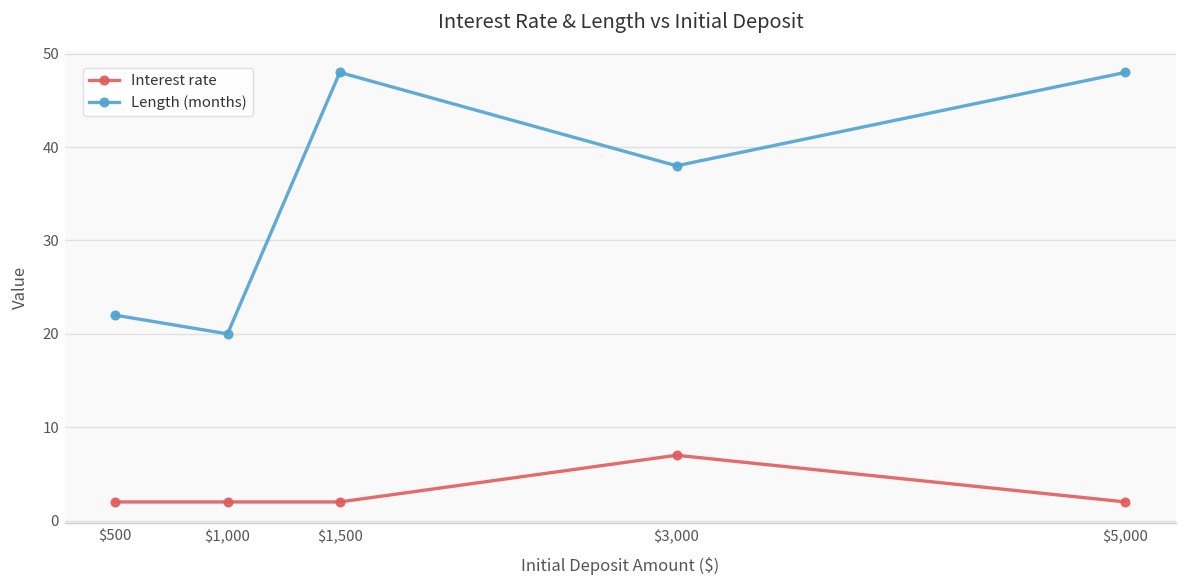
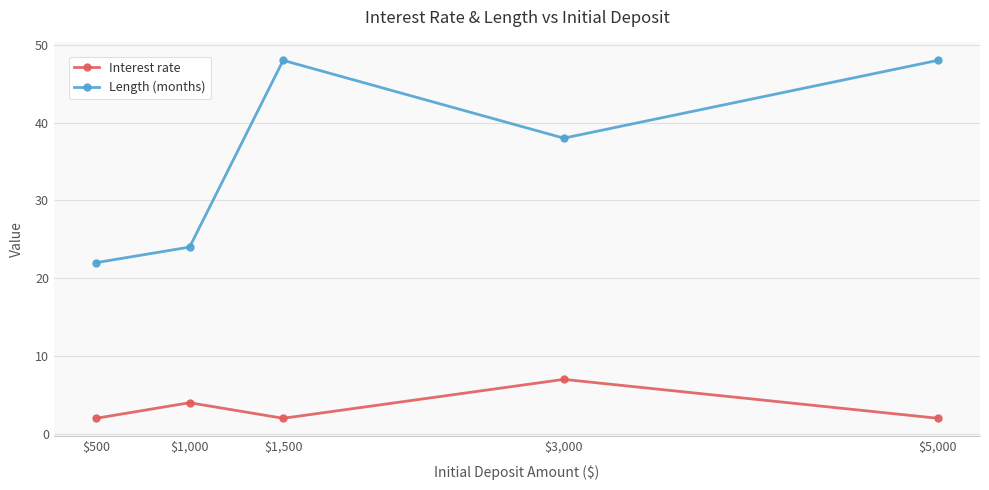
  {
    "Interest rate": {
      "$500": 2,
-     "$1,000": 2,
+     "$1,000": 4,
      "$1,500": 2,
      "$3,000": 7,
      "$5,000": 2
    },
    "Length (months)": {
      "$500": 22,
-     "$1,000": 20,
+     "$1,000": 24,
      "$1,500": 48,
      "$3,000": 38,
      "$5,000": 48
    }
  }
